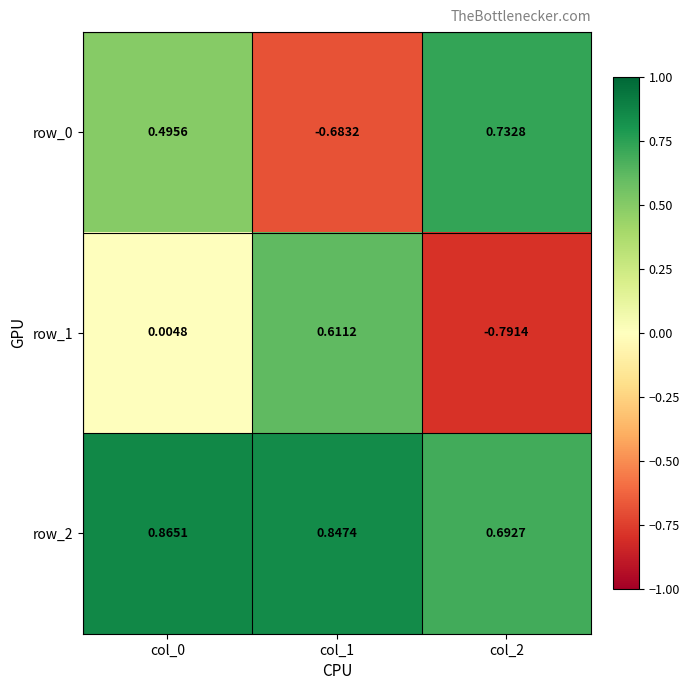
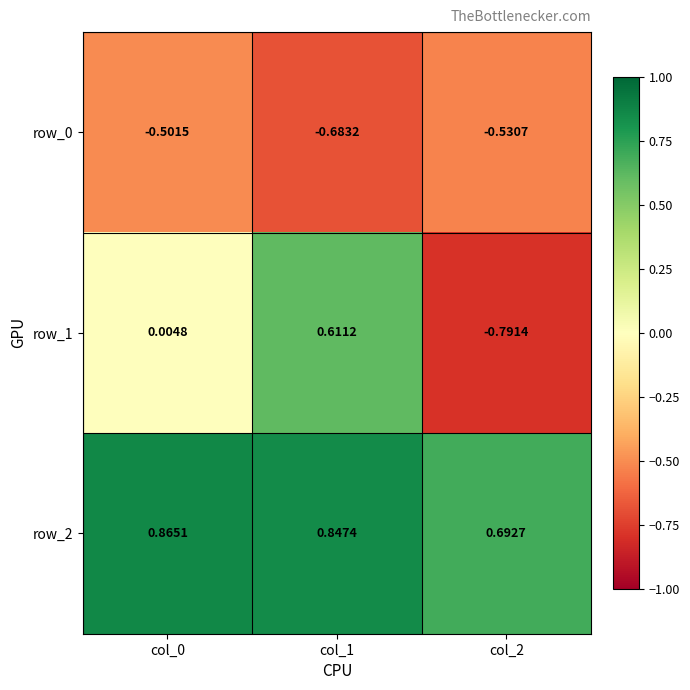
  {
    "row_0": {
-     "col_0": 0.4956,
+     "col_0": -0.5015,
      "col_1": -0.6832,
-     "col_2": 0.7328
+     "col_2": -0.5307
    },
    "row_1": {
      "col_0": 0.0048,
      "col_1": 0.6112,
      "col_2": -0.7914
    },
    "row_2": {
      "col_0": 0.8651,
      "col_1": 0.8474,
      "col_2": 0.6927
    }
  }
